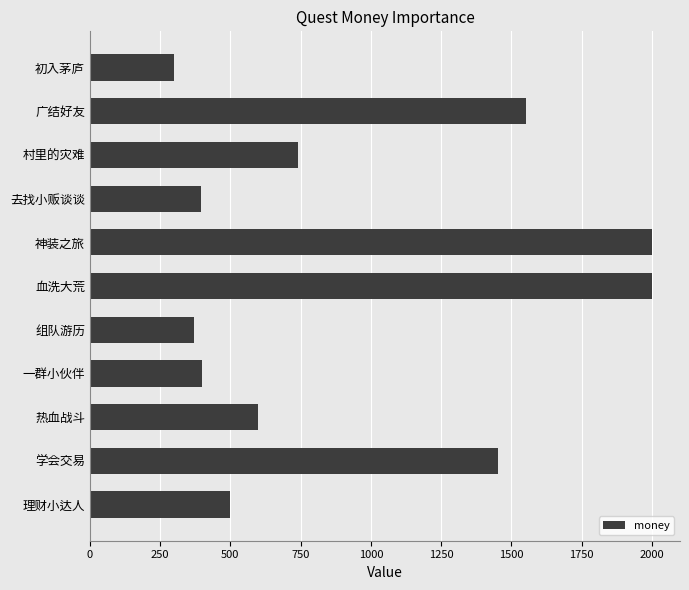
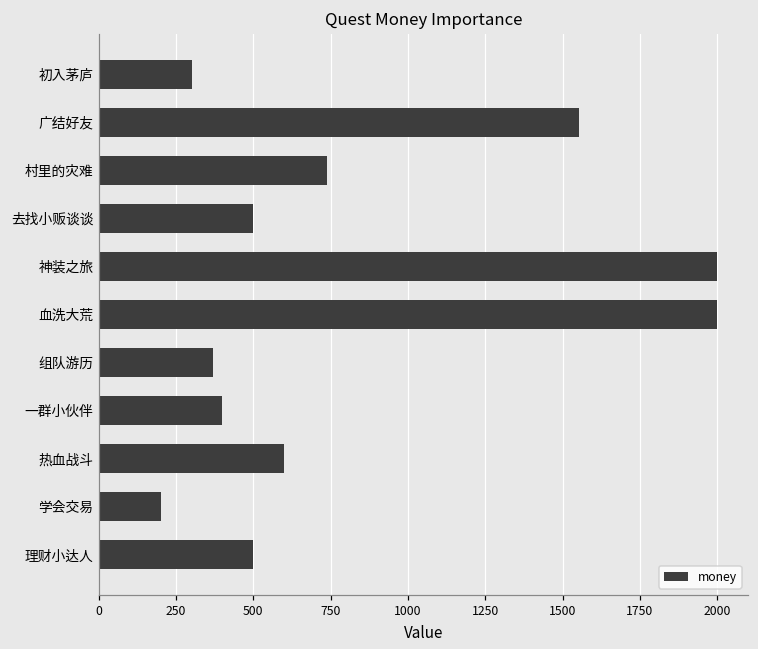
  {
    "初入茅庐": 300,
    "广结好友": 1550,
    "村里的灾难": 740,
-   "去找小贩谈谈": 400,
+   "去找小贩谈谈": 500,
    "神装之旅": 2000,
    "血洗大荒": 2000,
    "组队游历": 370,
    "一群小伙伴": 400,
    "热血战斗": 600,
-   "学会交易": 1450,
+   "学会交易": 200,
    "理财小达人": 500
  }
